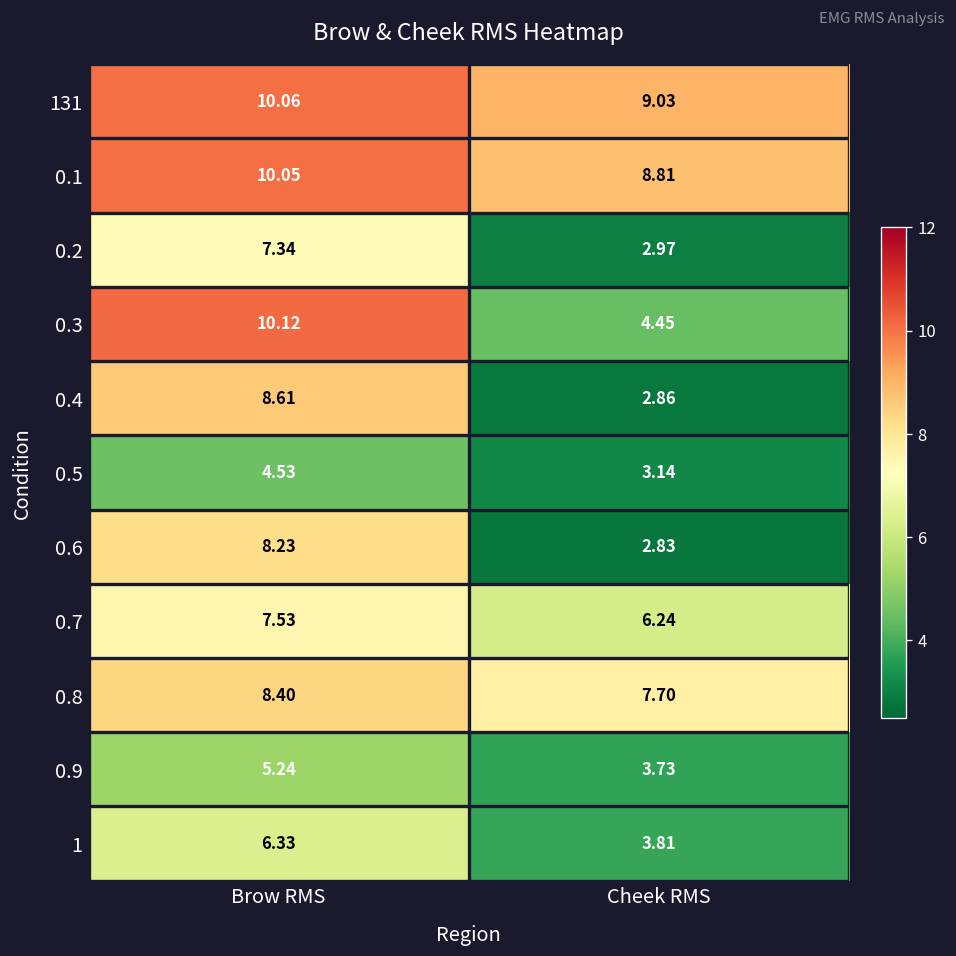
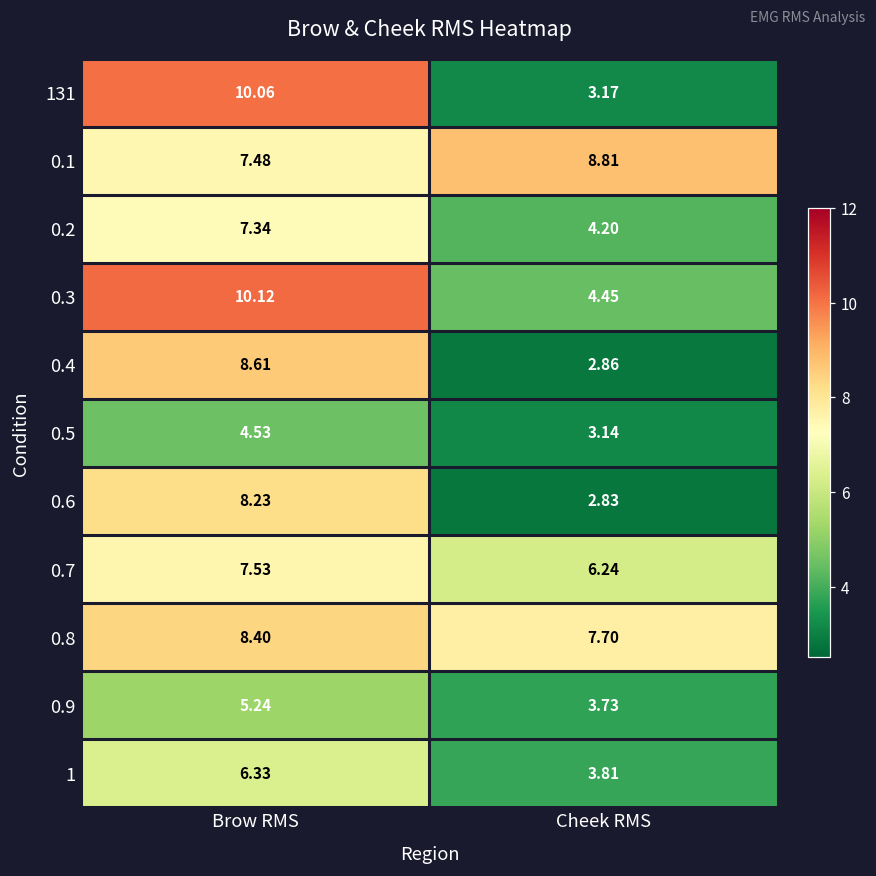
  {
    "131": {
      "Brow RMS": 10.06,
-     "Cheek RMS": 9.03
+     "Cheek RMS": 3.17
    },
    "0.1": {
-     "Brow RMS": 10.05,
+     "Brow RMS": 7.48,
      "Cheek RMS": 8.81
    },
    "0.2": {
      "Brow RMS": 7.34,
-     "Cheek RMS": 2.97
+     "Cheek RMS": 4.20
    },
    "0.3": {
      "Brow RMS": 10.12,
      "Cheek RMS": 4.45
    },
    "0.4": {
      "Brow RMS": 8.61,
      "Cheek RMS": 2.86
    },
    "0.5": {
      "Brow RMS": 4.53,
      "Cheek RMS": 3.14
    },
    "0.6": {
      "Brow RMS": 8.23,
      "Cheek RMS": 2.83
    },
    "0.7": {
      "Brow RMS": 7.53,
      "Cheek RMS": 6.24
    },
    "0.8": {
      "Brow RMS": 8.40,
      "Cheek RMS": 7.70
    },
    "0.9": {
      "Brow RMS": 5.24,
      "Cheek RMS": 3.73
    },
    "1": {
      "Brow RMS": 6.33,
      "Cheek RMS": 3.81
    }
  }
